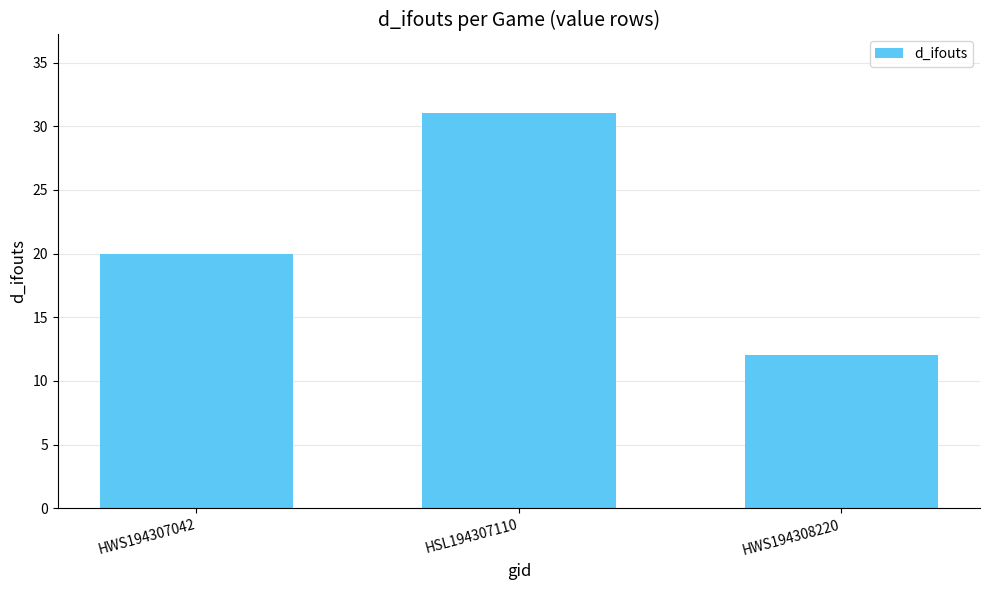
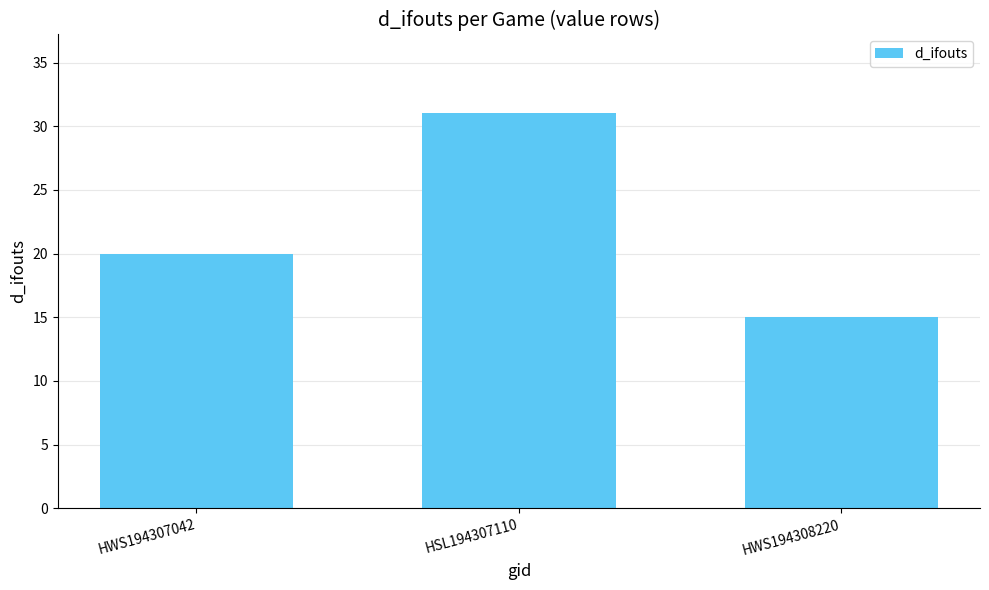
  {
    "HWS194307042": 20,
    "HSL194307110": 31,
-   "HWS194308220": 12
+   "HWS194308220": 15
  }
